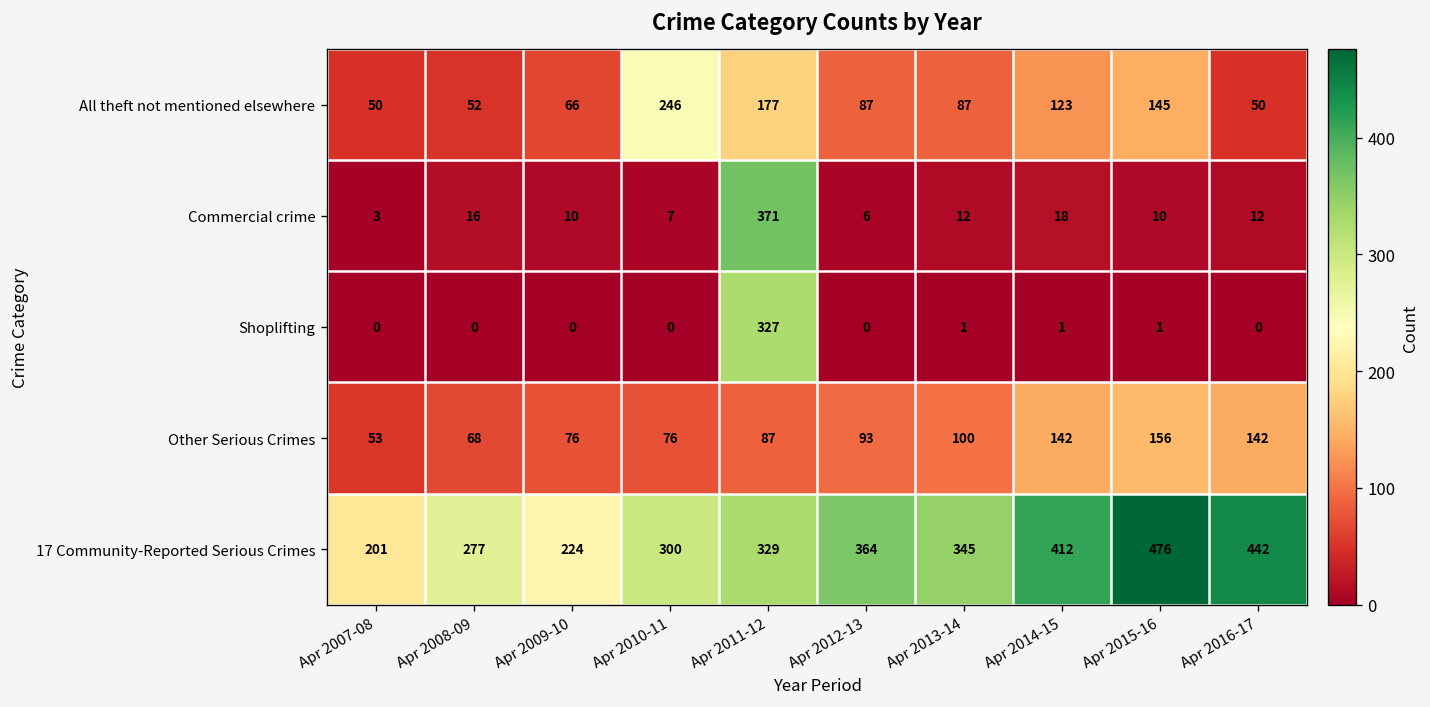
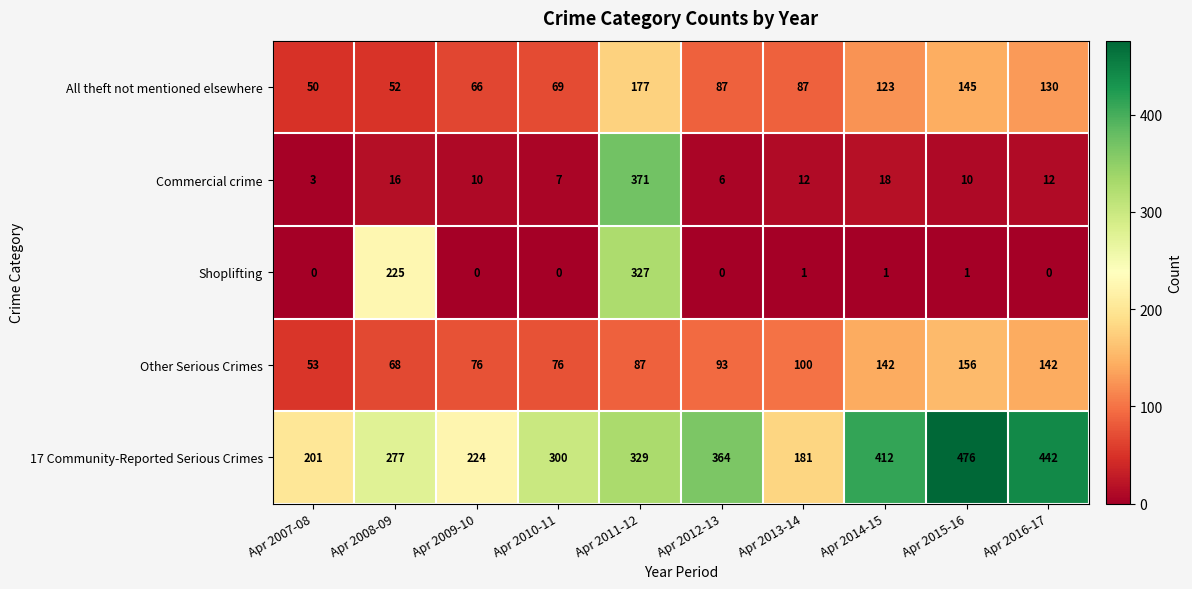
  {
    "All theft not mentioned elsewhere": {
      "Apr 2007-08": 50,
      "Apr 2008-09": 52,
      "Apr 2009-10": 66,
-     "Apr 2010-11": 246,
+     "Apr 2010-11": 69,
      "Apr 2011-12": 177,
      "Apr 2012-13": 87,
      "Apr 2013-14": 87,
      "Apr 2014-15": 123,
      "Apr 2015-16": 145,
-     "Apr 2016-17": 50
+     "Apr 2016-17": 130
    },
    "Commercial crime": {
      "Apr 2007-08": 3,
      "Apr 2008-09": 16,
      "Apr 2009-10": 10,
      "Apr 2010-11": 7,
      "Apr 2011-12": 371,
      "Apr 2012-13": 6,
      "Apr 2013-14": 12,
      "Apr 2014-15": 18,
      "Apr 2015-16": 10,
      "Apr 2016-17": 12
    },
    "Shoplifting": {
      "Apr 2007-08": 0,
-     "Apr 2008-09": 0,
+     "Apr 2008-09": 225,
      "Apr 2009-10": 0,
      "Apr 2010-11": 0,
      "Apr 2011-12": 327,
      "Apr 2012-13": 0,
      "Apr 2013-14": 1,
      "Apr 2014-15": 1,
      "Apr 2015-16": 1,
      "Apr 2016-17": 0
    },
    "Other Serious Crimes": {
      "Apr 2007-08": 53,
      "Apr 2008-09": 68,
      "Apr 2009-10": 76,
      "Apr 2010-11": 76,
      "Apr 2011-12": 87,
      "Apr 2012-13": 93,
      "Apr 2013-14": 100,
      "Apr 2014-15": 142,
      "Apr 2015-16": 156,
      "Apr 2016-17": 142
    },
    "17 Community-Reported Serious Crimes": {
      "Apr 2007-08": 201,
      "Apr 2008-09": 277,
      "Apr 2009-10": 224,
      "Apr 2010-11": 300,
      "Apr 2011-12": 329,
      "Apr 2012-13": 364,
-     "Apr 2013-14": 345,
+     "Apr 2013-14": 181,
      "Apr 2014-15": 412,
      "Apr 2015-16": 476,
      "Apr 2016-17": 442
    }
  }
